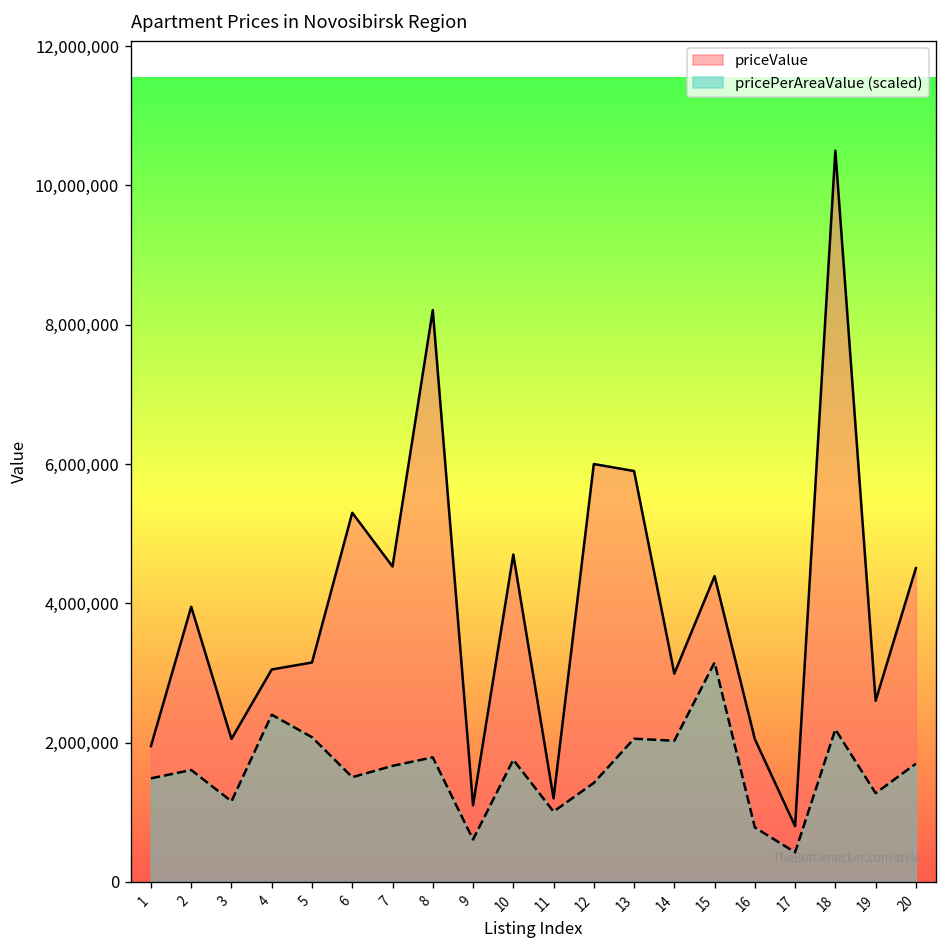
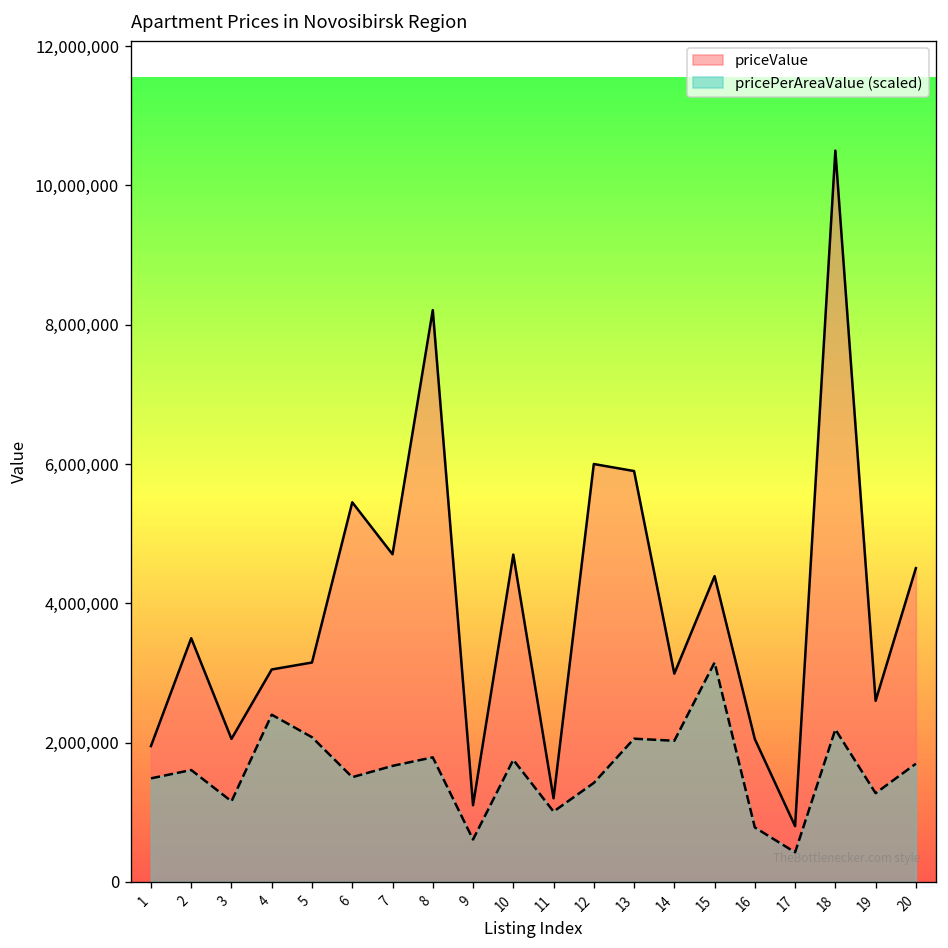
  {
    "priceValue": {
      "1": "2,000,000",
-     "2": "4,000,000",
+     "2": "3,500,000",
      "3": "2,100,000",
      "4": "3,100,000",
      "5": "3,200,000",
-     "6": "5,300,000",
-     "7": "4,500,000",
+     "6": "5,500,000",
+     "7": "4,700,000",
      "8": "8,200,000",
      "9": "1,100,000",
      "10": "4,700,000",
      "11": "1,200,000",
      "12": "6,000,000",
      "13": "5,900,000",
      "14": "3,000,000",
      "15": "4,400,000",
      "16": "2,100,000",
      "17": "800,000",
      "18": "10,500,000",
      "19": "2,600,000",
      "20": "4,500,000"
    },
    "pricePerAreaValue (scaled)": {
      "1": "1,500,000",
      "2": "1,600,000",
      "3": "1,200,000",
      "4": "2,400,000",
      "5": "2,100,000",
      "6": "1,500,000",
      "7": "1,700,000",
      "8": "1,800,000",
      "9": "600,000",
      "10": "1,800,000",
      "11": "1,000,000",
      "12": "1,400,000",
      "13": "2,100,000",
      "14": "2,000,000",
      "15": "3,200,000",
      "16": "800,000",
      "17": "400,000",
      "18": "2,200,000",
      "19": "1,300,000",
      "20": "1,700,000"
    }
  }
